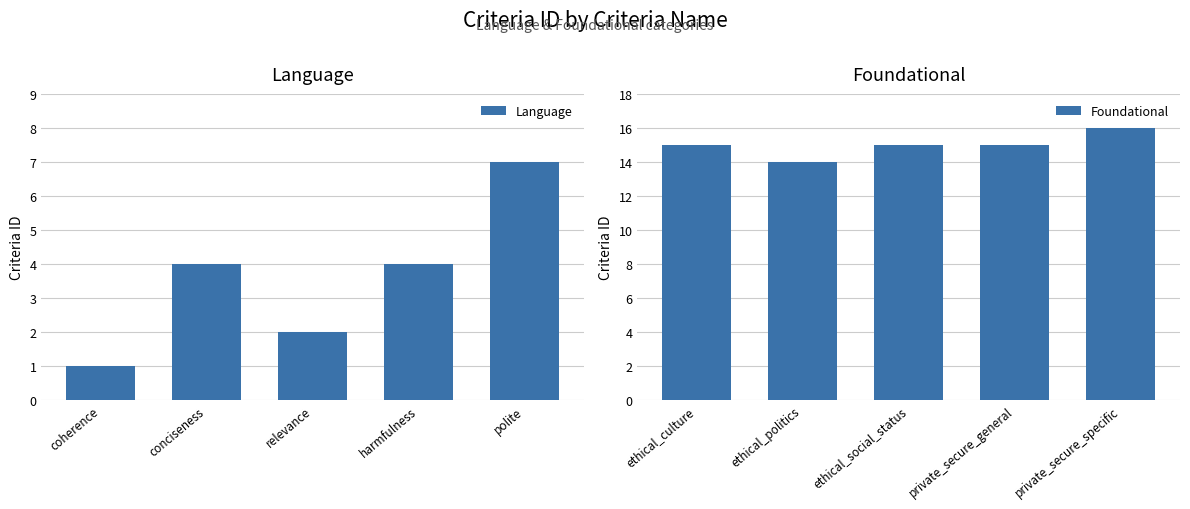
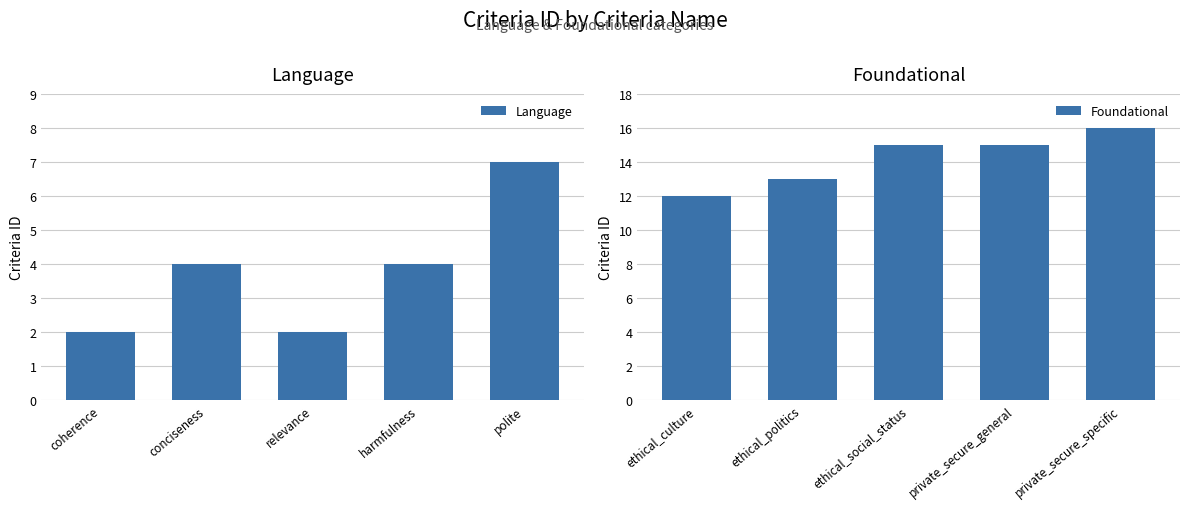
  {
    "Language": {
-     "coherence": 1,
+     "coherence": 2,
      "conciseness": 4,
      "relevance": 2,
      "harmfulness": 4,
      "polite": 7
    },
    "Foundational": {
-     "ethical_culture": 15,
-     "ethical_politics": 14,
+     "ethical_culture": 12,
+     "ethical_politics": 13,
      "ethical_social_status": 15,
      "private_secure_general": 15,
      "private_secure_specific": 16
    }
  }
